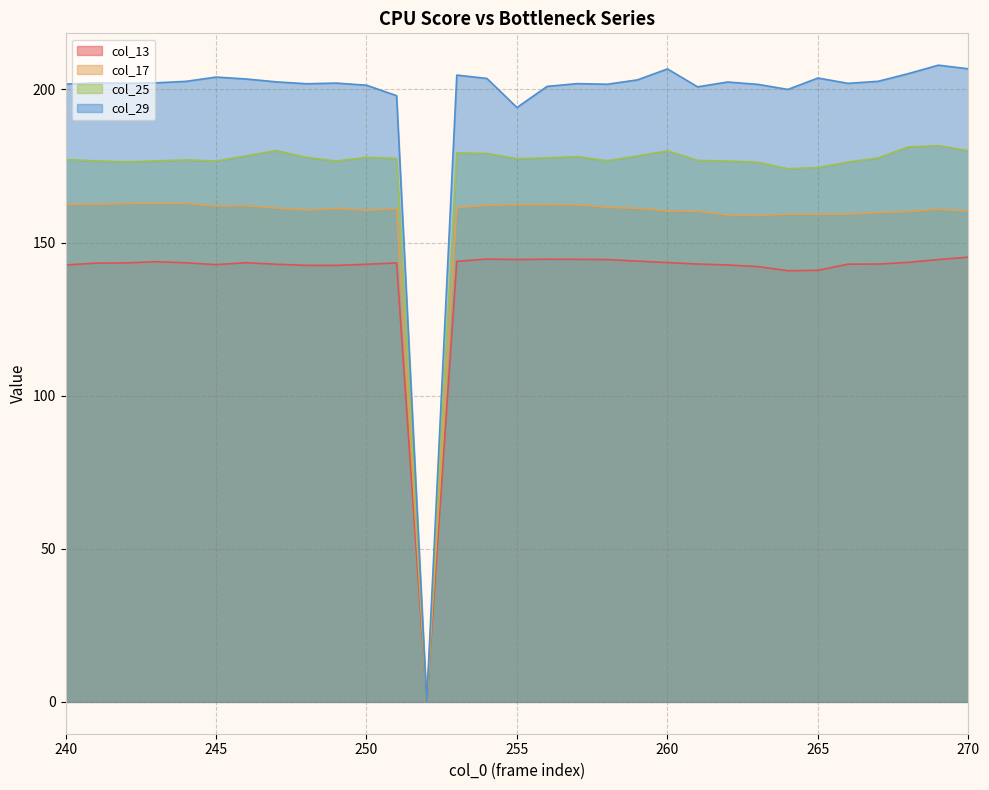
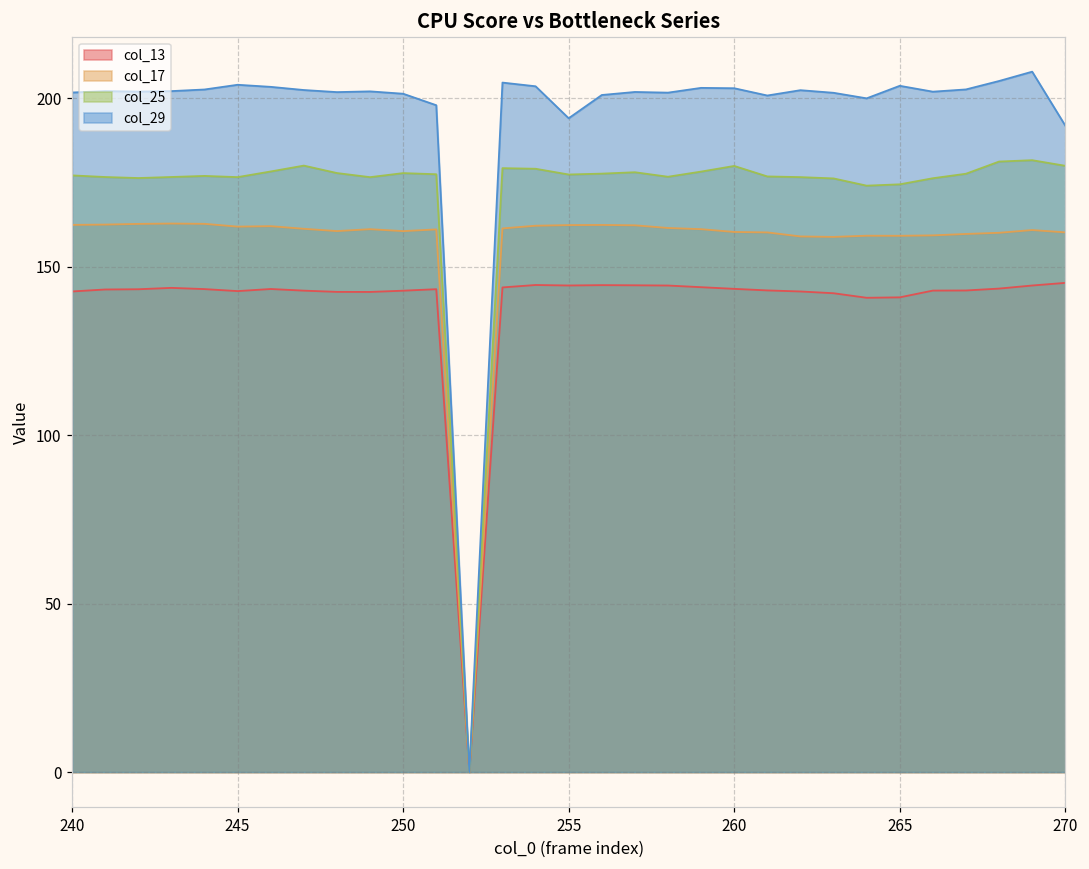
  {
    "col_29": {
      "240": 202,
      "245": 204,
      "250": 201,
      "255": 194,
-     "260": 207,
+     "260": 203,
      "265": 204,
-     "270": 207
+     "270": 192
    }
  }
